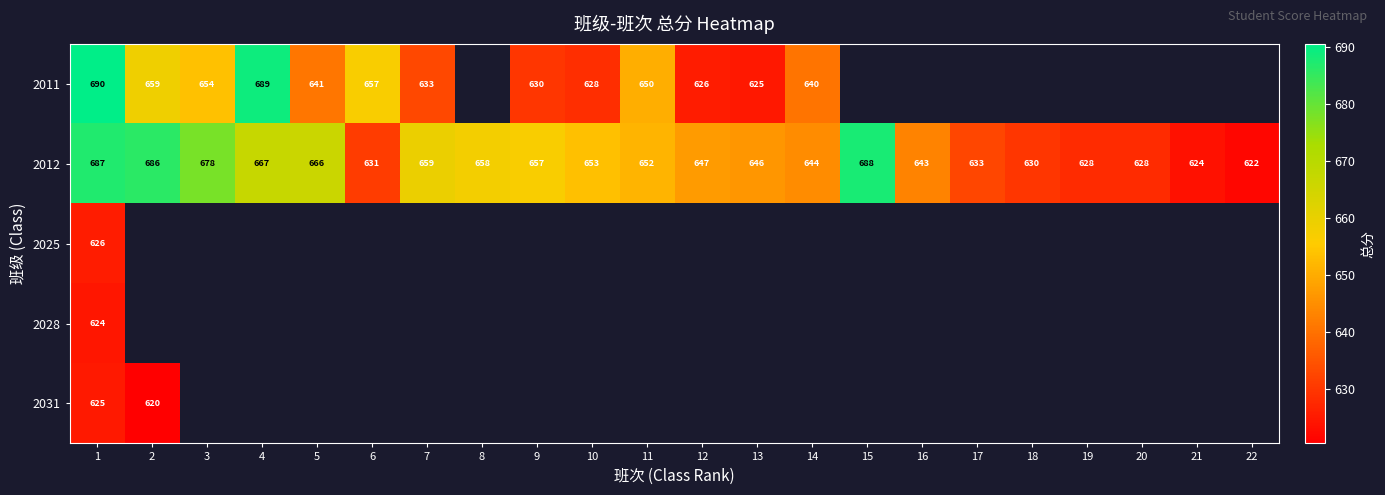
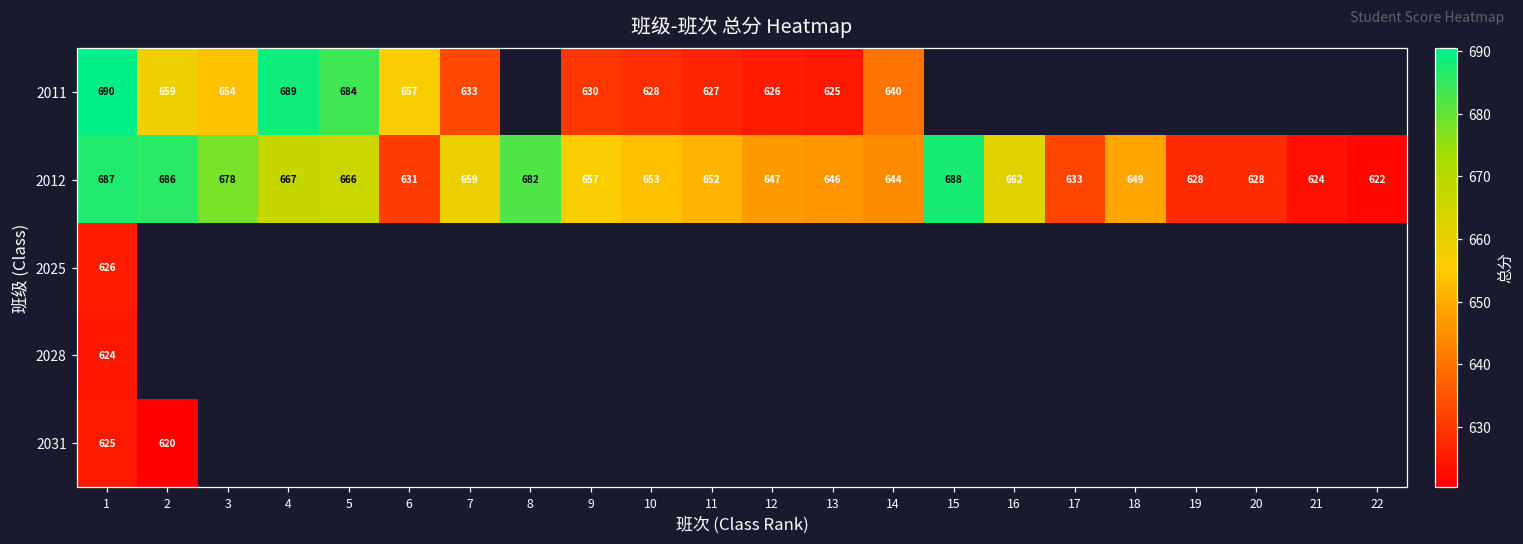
  {
    "2011": {
      "1": 690,
      "2": 659,
      "3": 654,
      "4": 689,
-     "5": 641,
+     "5": 684,
      "6": 657,
      "7": 633,
      "9": 630,
      "10": 628,
-     "11": 650,
+     "11": 627,
      "12": 626,
      "13": 625,
      "14": 640
    },
    "2012": {
      "1": 687,
      "2": 686,
      "3": 678,
      "4": 667,
      "5": 666,
      "6": 631,
      "7": 659,
-     "8": 658,
+     "8": 682,
      "9": 657,
      "10": 653,
      "11": 652,
      "12": 647,
      "13": 646,
      "14": 644,
      "15": 688,
-     "16": 643,
+     "16": 662,
      "17": 633,
-     "18": 630,
+     "18": 649,
      "19": 628,
      "20": 628,
      "21": 624,
      "22": 622
    },
    "2025": {
      "1": 626
    },
    "2028": {
      "1": 624
    },
    "2031": {
      "1": 625,
      "2": 620
    }
  }
